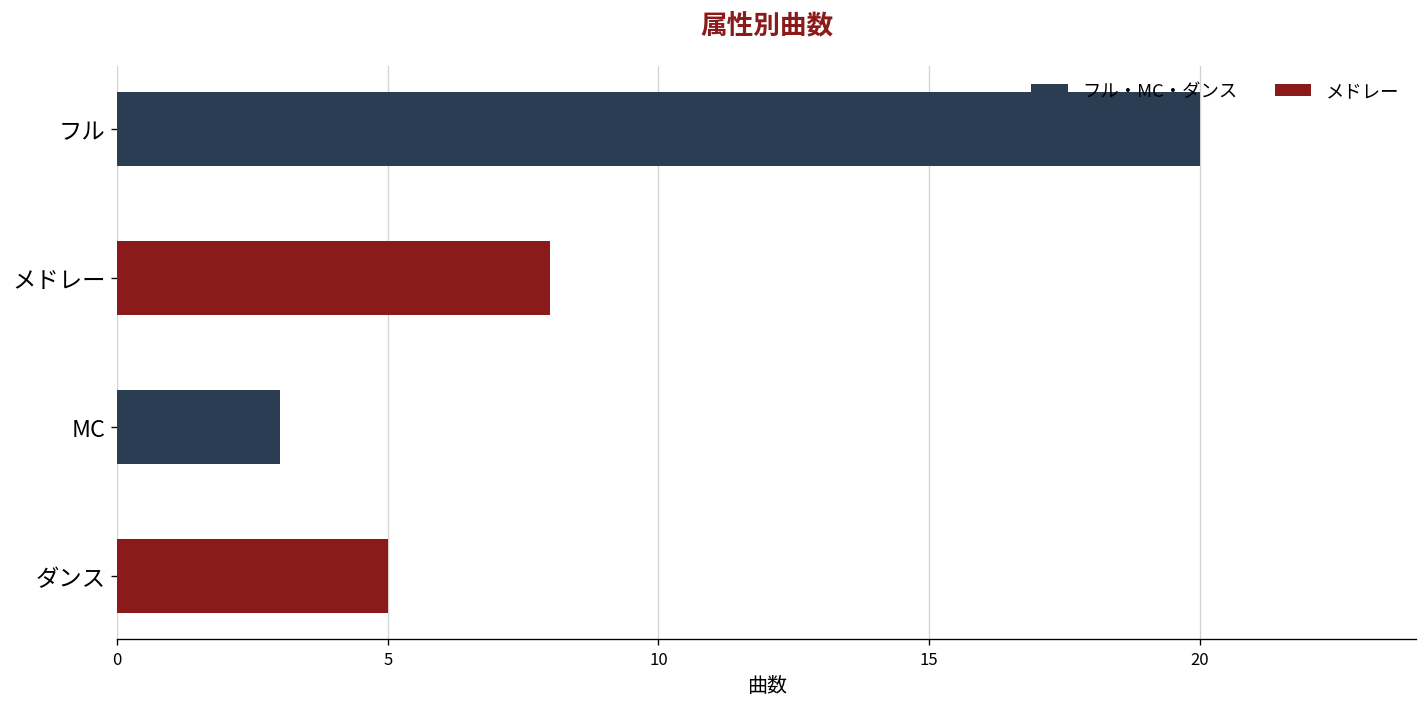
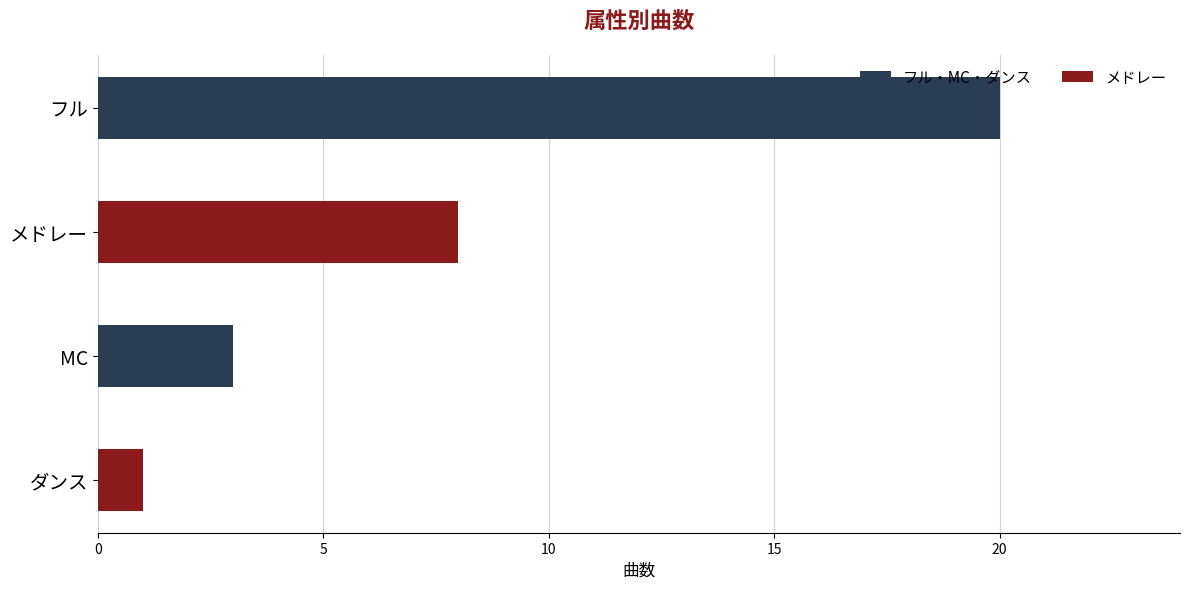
  {
    "フル": 20,
    "メドレー": 8,
    "MC": 3,
-   "ダンス": 5
+   "ダンス": 1
  }
